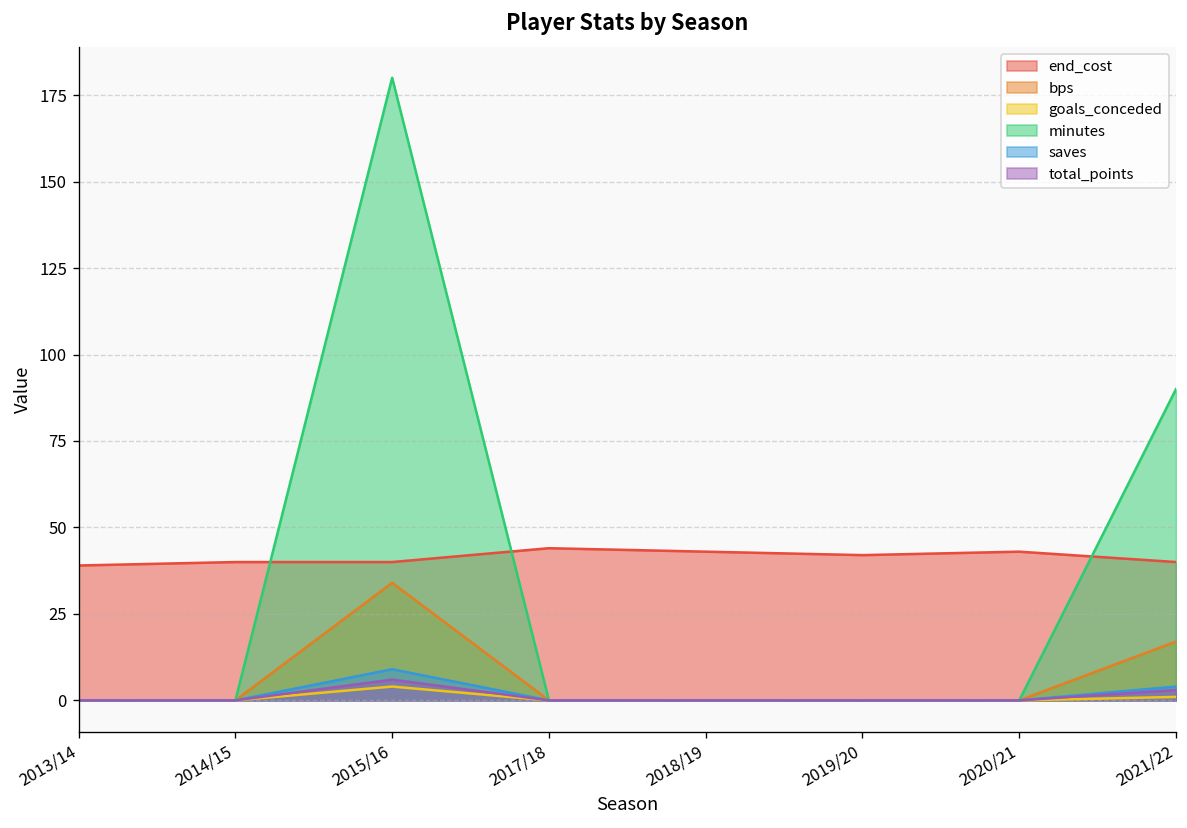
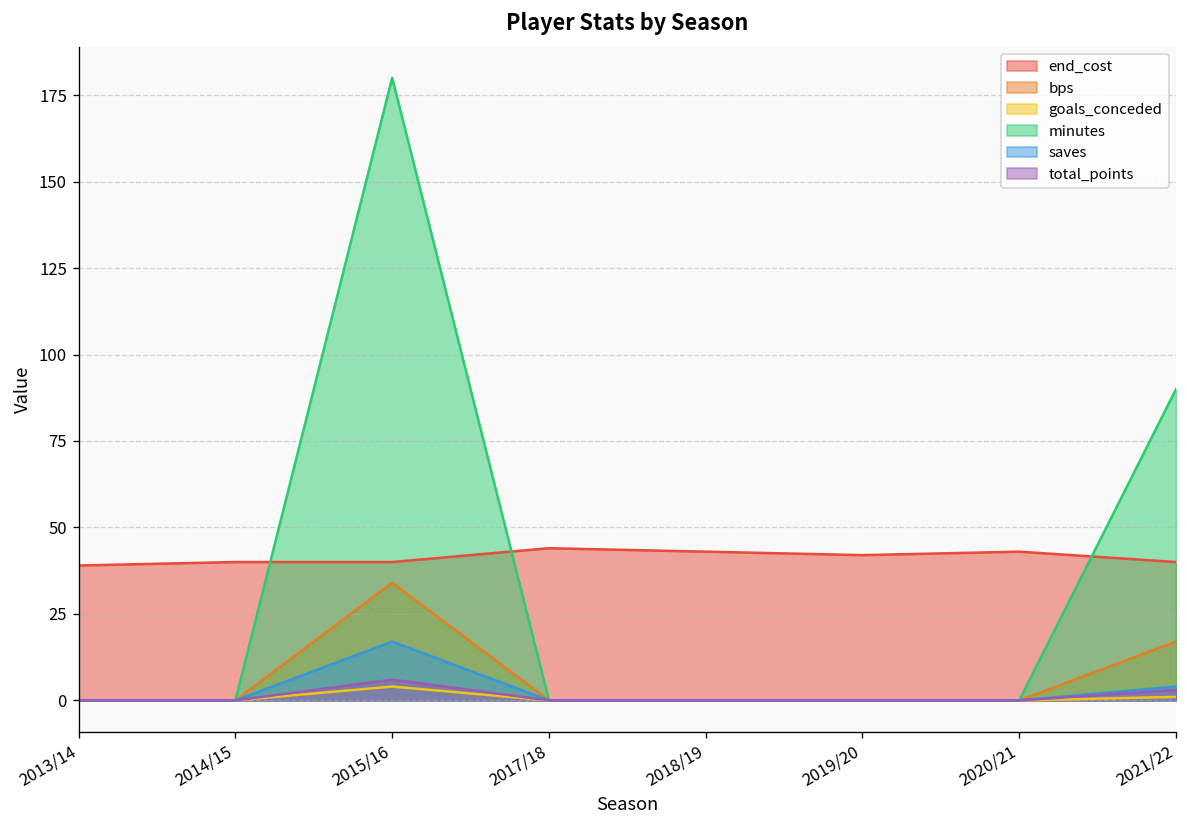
  {
    "minutes": {
      "2015/16": 180,
      "2021/22": 90
    },
    "saves": {
-     "2015/16": 9,
+     "2015/16": 17,
      "2021/22": 4
    },
    "total_points": {
      "2015/16": 6,
      "2021/22": 3
    }
  }
